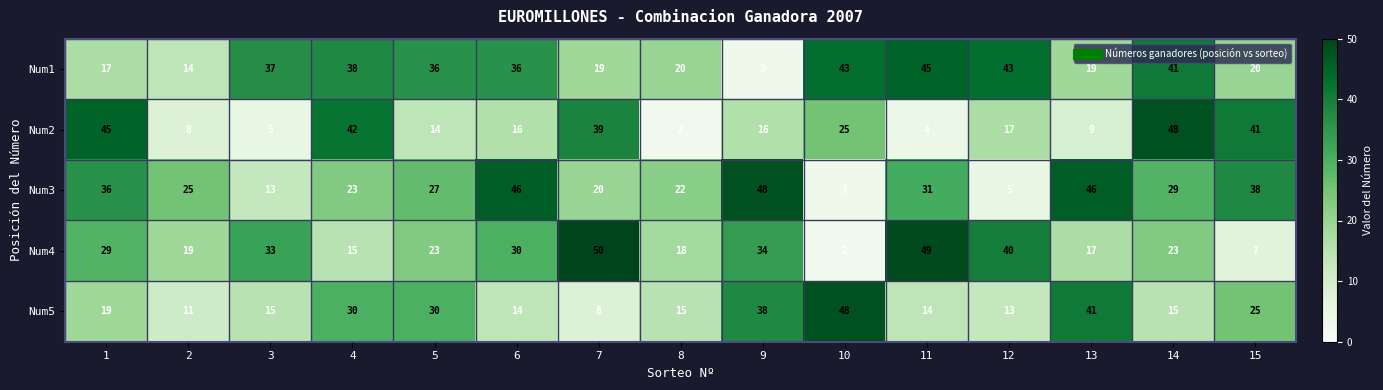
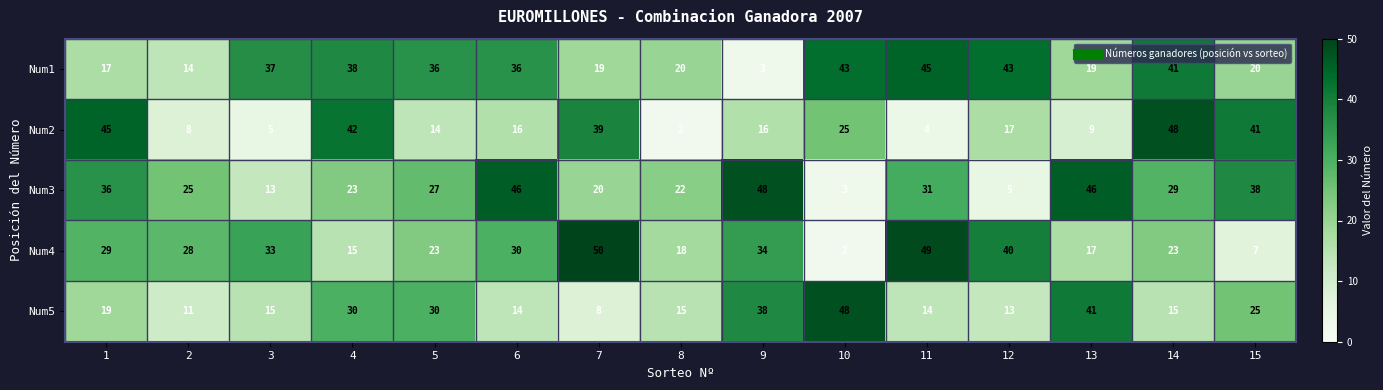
  {
    "Num1": {
      "1": 17,
      "2": 14,
      "3": 37,
      "4": 38,
      "5": 36,
      "6": 36,
      "7": 19,
      "8": 20,
      "10": 43,
      "11": 45,
      "12": 43,
      "13": 19,
      "14": 41,
      "15": 20
    },
    "Num2": {
      "1": 45,
      "4": 42,
      "5": 14,
      "6": 16,
      "7": 39,
      "9": 16,
      "10": 25,
      "12": 17,
      "14": 48,
      "15": 41
    },
    "Num3": {
      "1": 36,
      "2": 25,
      "3": 13,
      "4": 23,
      "5": 27,
      "6": 46,
      "7": 20,
      "8": 22,
      "9": 48,
      "11": 31,
      "13": 46,
      "14": 29,
      "15": 38
    },
    "Num4": {
      "1": 29,
-     "2": 19,
+     "2": 28,
      "3": 33,
      "4": 15,
      "5": 23,
      "6": 30,
      "7": 50,
      "8": 18,
      "9": 34,
      "11": 49,
      "12": 40,
      "13": 17,
      "14": 23
    },
    "Num5": {
      "1": 19,
      "2": 11,
      "3": 15,
      "4": 30,
      "5": 30,
      "6": 14,
      "8": 15,
      "9": 38,
      "10": 48,
      "11": 14,
      "12": 13,
      "13": 41,
      "14": 15,
      "15": 25
    }
  }
